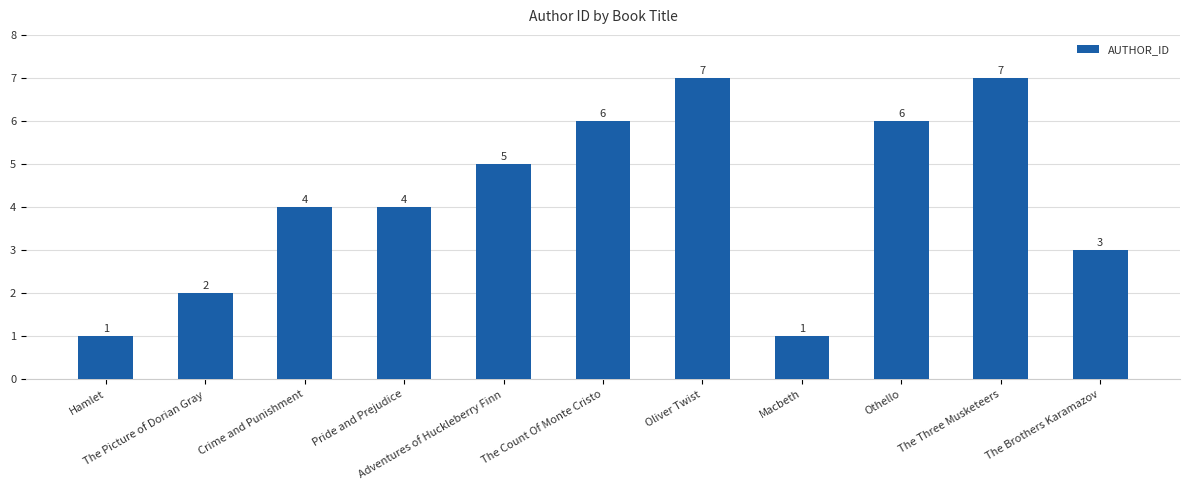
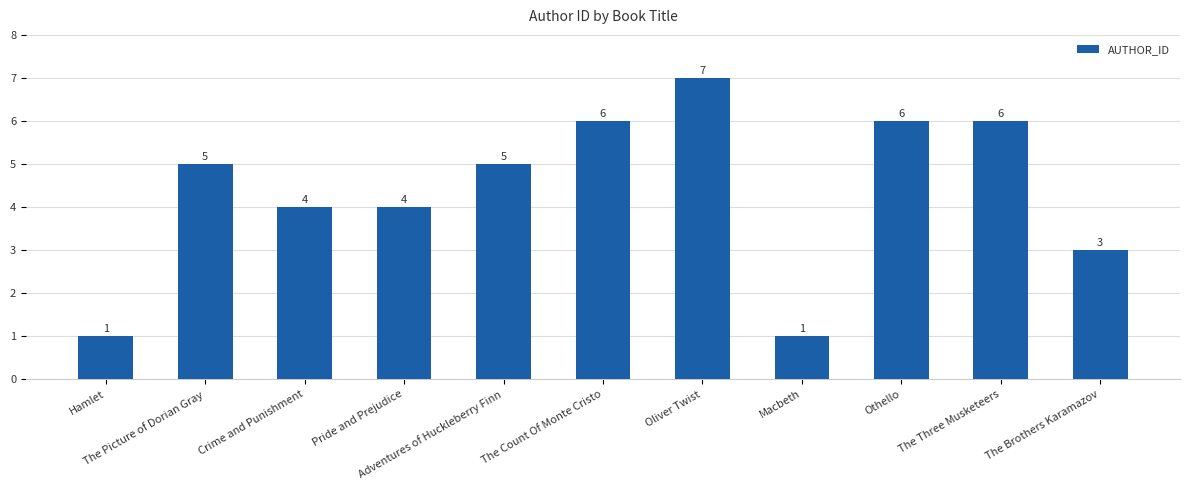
  {
    "Hamlet": 1,
-   "The Picture of Dorian Gray": 2,
+   "The Picture of Dorian Gray": 5,
    "Crime and Punishment": 4,
    "Pride and Prejudice": 4,
    "Adventures of Huckleberry Finn": 5,
    "The Count Of Monte Cristo": 6,
    "Oliver Twist": 7,
    "Macbeth": 1,
    "Othello": 6,
-   "The Three Musketeers": 7,
+   "The Three Musketeers": 6,
    "The Brothers Karamazov": 3
  }
